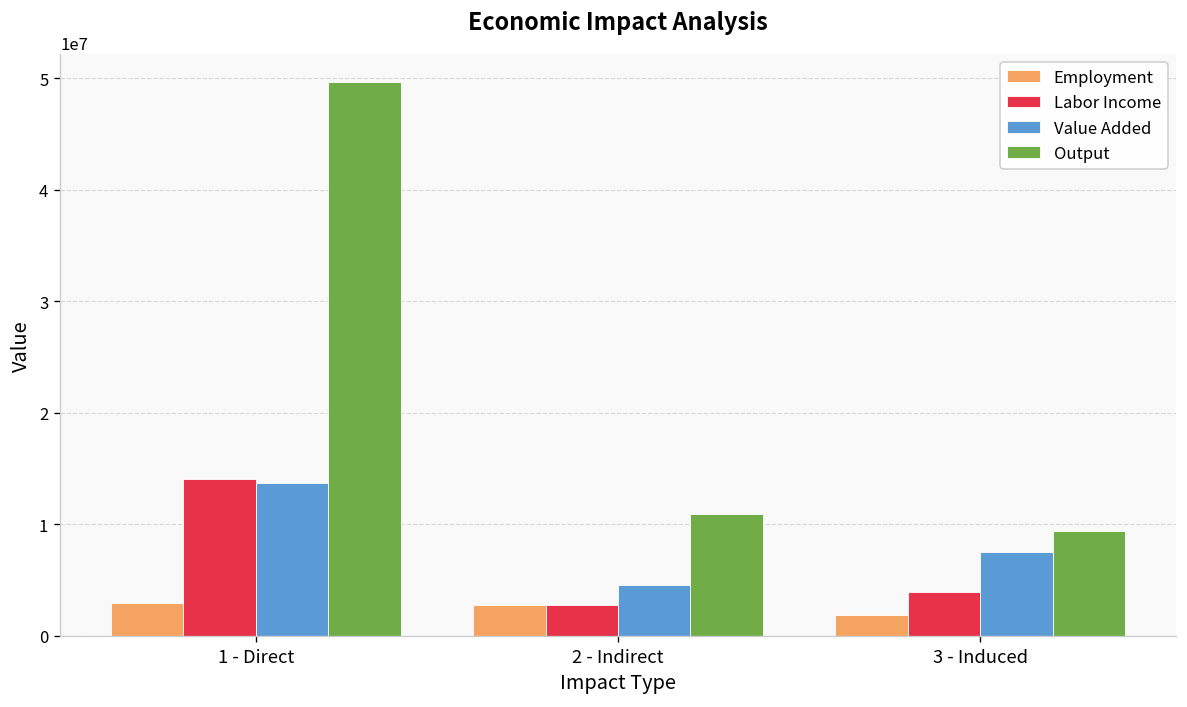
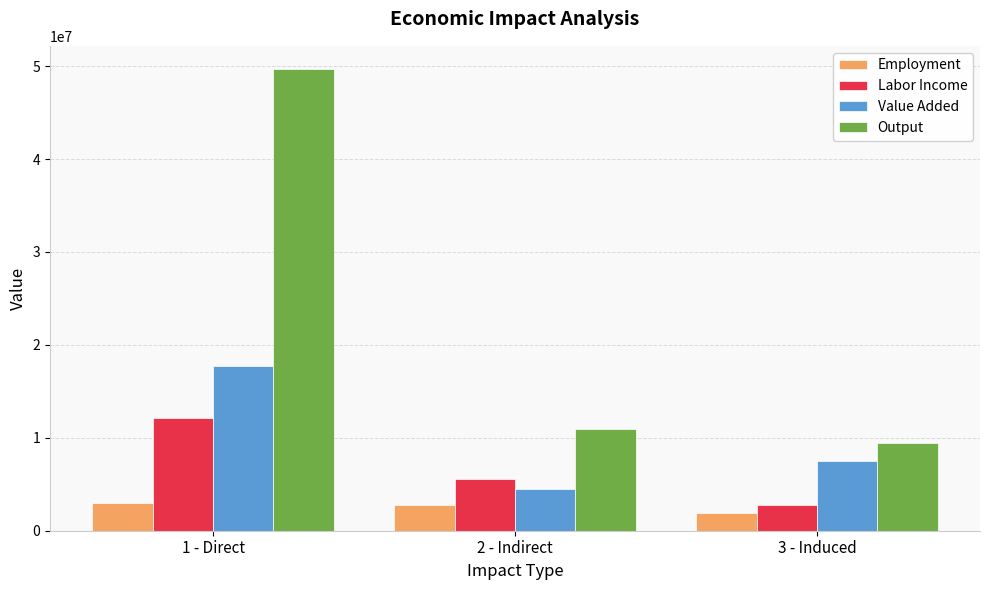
  {
    "Employment": {
      "1 - Direct": 3000000,
      "2 - Indirect": 3000000,
      "3 - Induced": 2000000
    },
    "Labor Income": {
-     "1 - Direct": 14000000,
-     "2 - Indirect": 3000000,
-     "3 - Induced": 4000000
+     "1 - Direct": 12000000,
+     "2 - Indirect": 6000000,
+     "3 - Induced": 3000000
    },
    "Value Added": {
-     "1 - Direct": 14000000,
+     "1 - Direct": 18000000,
      "2 - Indirect": 5000000,
      "3 - Induced": 8000000
    },
    "Output": {
      "1 - Direct": 50000000,
      "2 - Indirect": 11000000,
      "3 - Induced": 9000000
    }
  }
